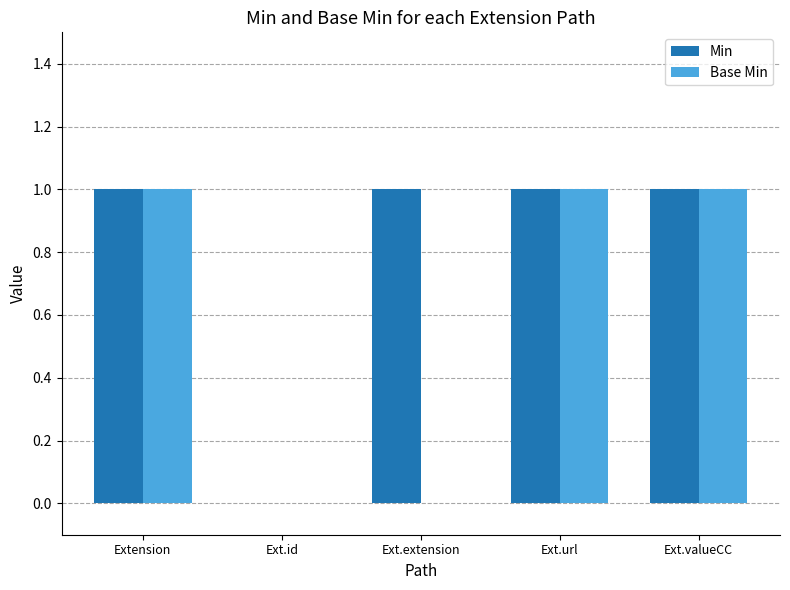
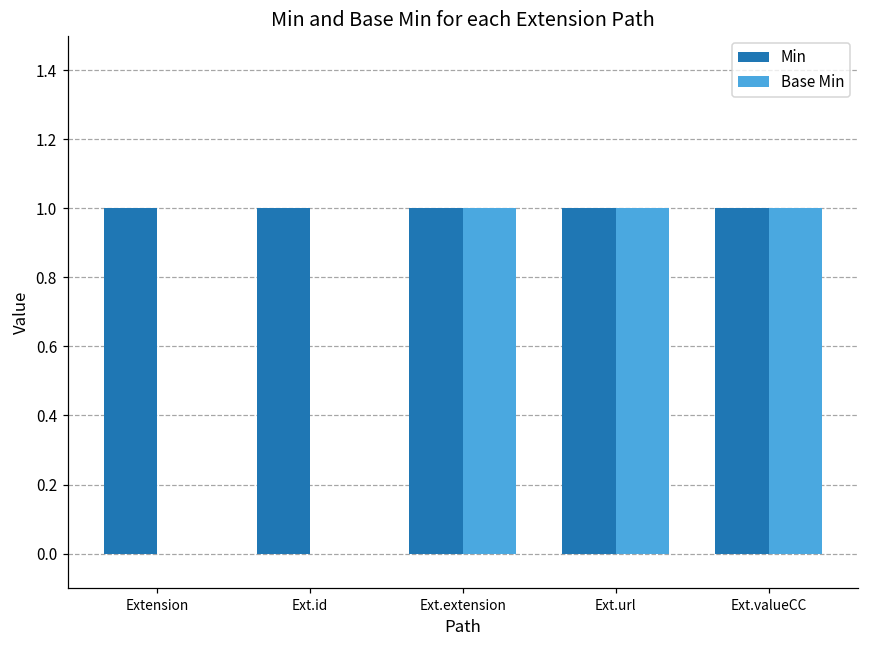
  {
    "Min": {
      "Extension": 1,
-     "Ext.id": 0,
+     "Ext.id": 1,
      "Ext.extension": 1,
      "Ext.url": 1,
      "Ext.valueCC": 1
    },
    "Base Min": {
-     "Extension": 1,
+     "Extension": 0,
      "Ext.id": 0,
-     "Ext.extension": 0,
+     "Ext.extension": 1,
      "Ext.url": 1,
      "Ext.valueCC": 1
    }
  }
